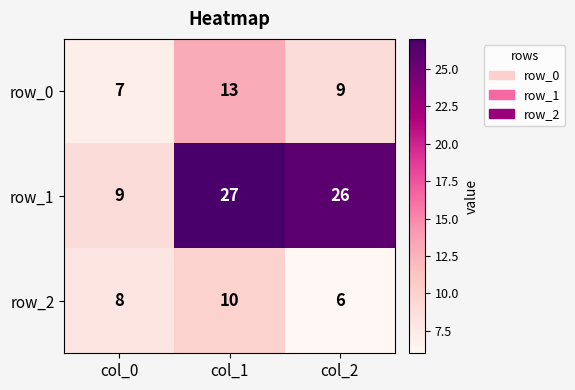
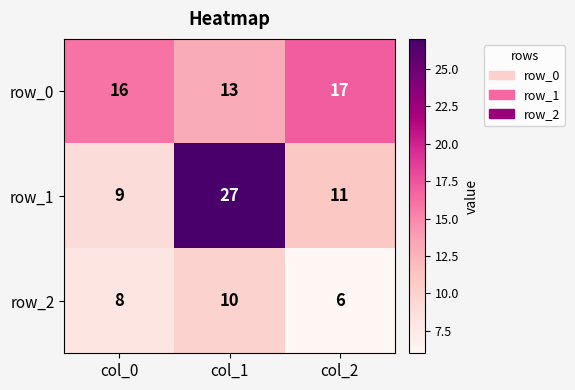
  {
    "row_0": {
-     "col_0": 7,
+     "col_0": 16,
      "col_1": 13,
-     "col_2": 9
+     "col_2": 17
    },
    "row_1": {
      "col_0": 9,
      "col_1": 27,
-     "col_2": 26
+     "col_2": 11
    },
    "row_2": {
      "col_0": 8,
      "col_1": 10,
      "col_2": 6
    }
  }
